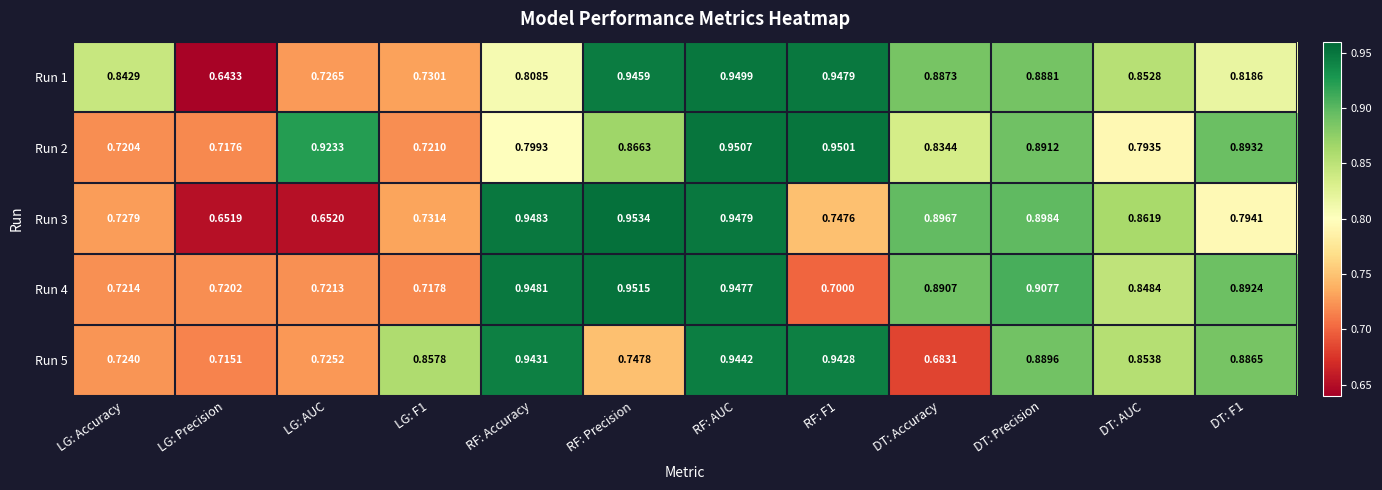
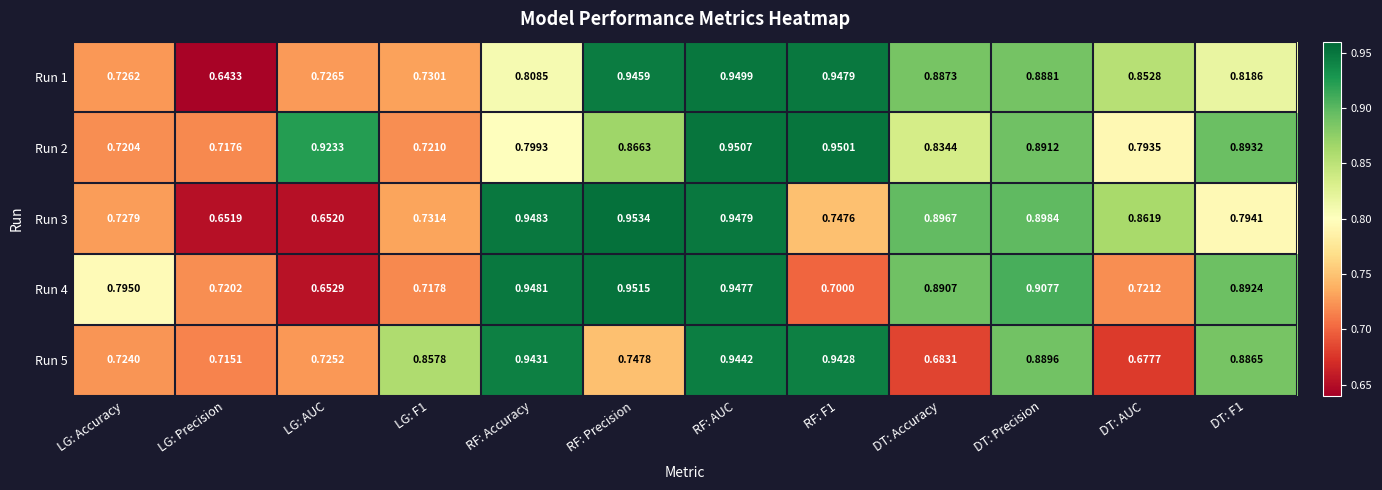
  {
    "Run 1": {
-     "LG: Accuracy": 0.8429,
+     "LG: Accuracy": 0.7262,
      "LG: Precision": 0.6433,
      "LG: AUC": 0.7265,
      "LG: F1": 0.7301,
      "RF: Accuracy": 0.8085,
      "RF: Precision": 0.9459,
      "RF: AUC": 0.9499,
      "RF: F1": 0.9479,
      "DT: Accuracy": 0.8873,
      "DT: Precision": 0.8881,
      "DT: AUC": 0.8528,
      "DT: F1": 0.8186
    },
    "Run 2": {
      "LG: Accuracy": 0.7204,
      "LG: Precision": 0.7176,
      "LG: AUC": 0.9233,
      "LG: F1": 0.7210,
      "RF: Accuracy": 0.7993,
      "RF: Precision": 0.8663,
      "RF: AUC": 0.9507,
      "RF: F1": 0.9501,
      "DT: Accuracy": 0.8344,
      "DT: Precision": 0.8912,
      "DT: AUC": 0.7935,
      "DT: F1": 0.8932
    },
    "Run 3": {
      "LG: Accuracy": 0.7279,
      "LG: Precision": 0.6519,
      "LG: AUC": 0.6520,
      "LG: F1": 0.7314,
      "RF: Accuracy": 0.9483,
      "RF: Precision": 0.9534,
      "RF: AUC": 0.9479,
      "RF: F1": 0.7476,
      "DT: Accuracy": 0.8967,
      "DT: Precision": 0.8984,
      "DT: AUC": 0.8619,
      "DT: F1": 0.7941
    },
    "Run 4": {
-     "LG: Accuracy": 0.7214,
+     "LG: Accuracy": 0.7950,
      "LG: Precision": 0.7202,
-     "LG: AUC": 0.7213,
+     "LG: AUC": 0.6529,
      "LG: F1": 0.7178,
      "RF: Accuracy": 0.9481,
      "RF: Precision": 0.9515,
      "RF: AUC": 0.9477,
      "RF: F1": 0.7000,
      "DT: Accuracy": 0.8907,
      "DT: Precision": 0.9077,
-     "DT: AUC": 0.8484,
+     "DT: AUC": 0.7212,
      "DT: F1": 0.8924
    },
    "Run 5": {
      "LG: Accuracy": 0.7240,
      "LG: Precision": 0.7151,
      "LG: AUC": 0.7252,
      "LG: F1": 0.8578,
      "RF: Accuracy": 0.9431,
      "RF: Precision": 0.7478,
      "RF: AUC": 0.9442,
      "RF: F1": 0.9428,
      "DT: Accuracy": 0.6831,
      "DT: Precision": 0.8896,
-     "DT: AUC": 0.8538,
+     "DT: AUC": 0.6777,
      "DT: F1": 0.8865
    }
  }
